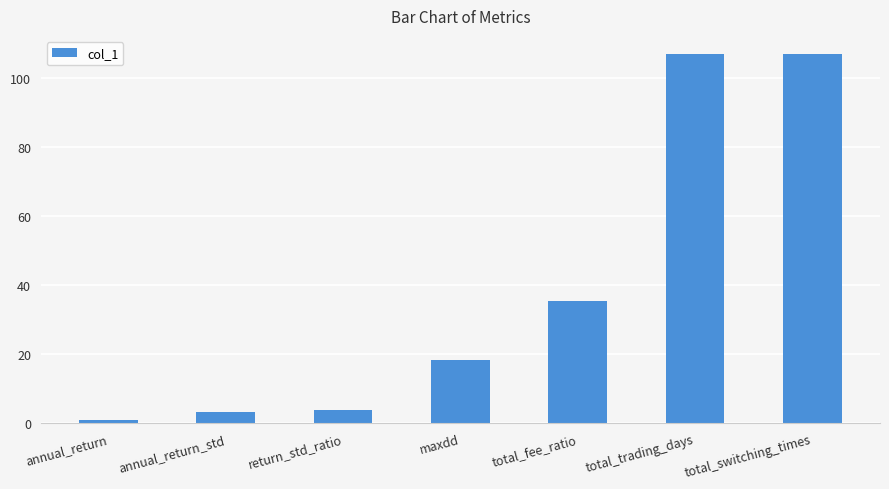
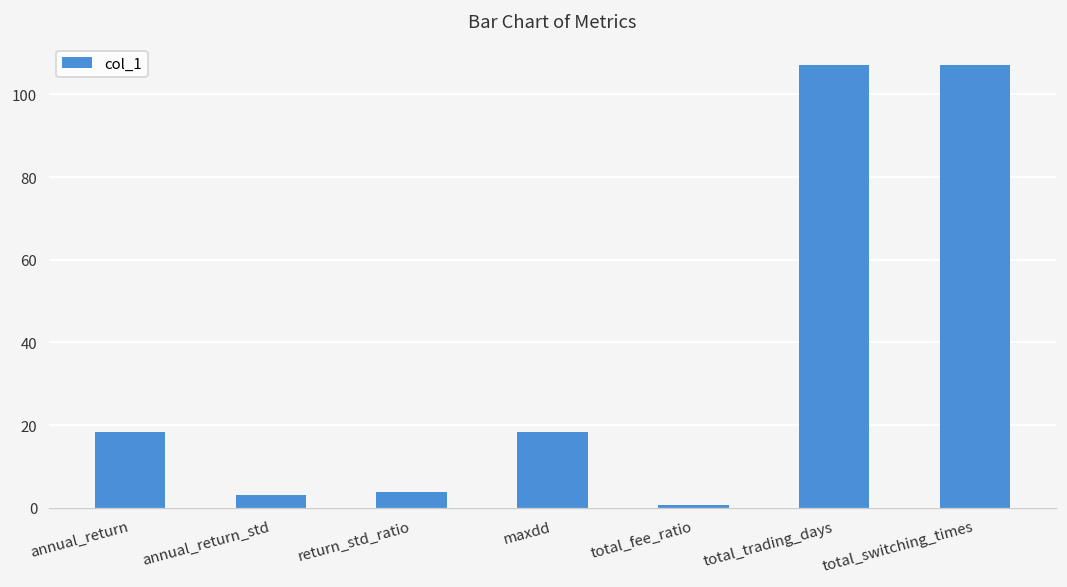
  {
-   "annual_return": 1,
+   "annual_return": 18,
    "annual_return_std": 3,
    "return_std_ratio": 4,
    "maxdd": 18,
-   "total_fee_ratio": 35,
+   "total_fee_ratio": 1,
    "total_trading_days": 107,
    "total_switching_times": 107
  }
